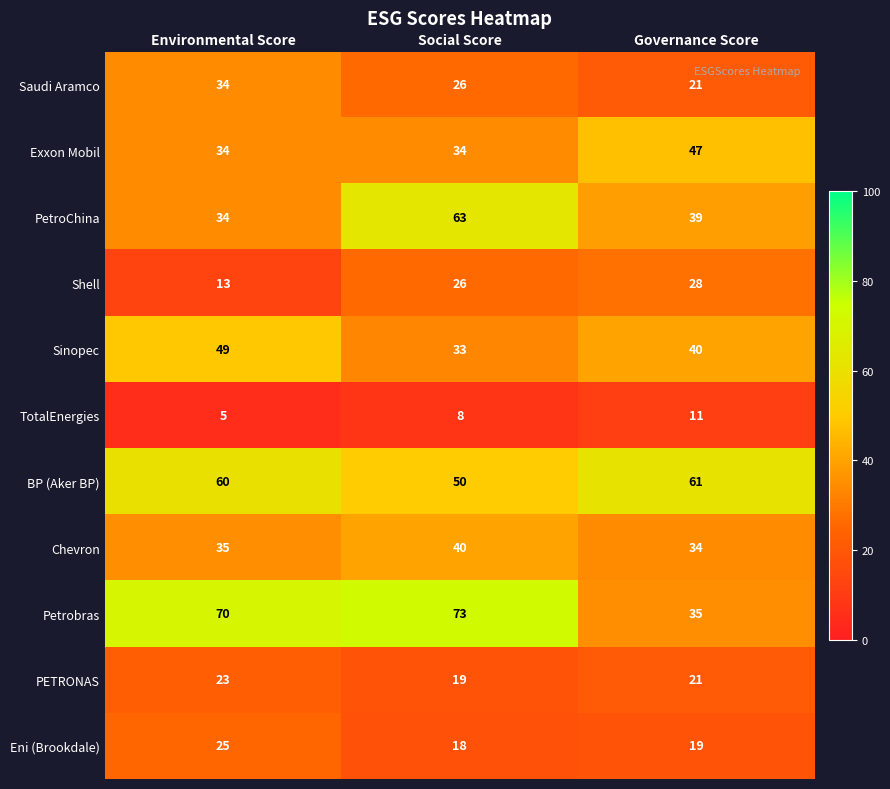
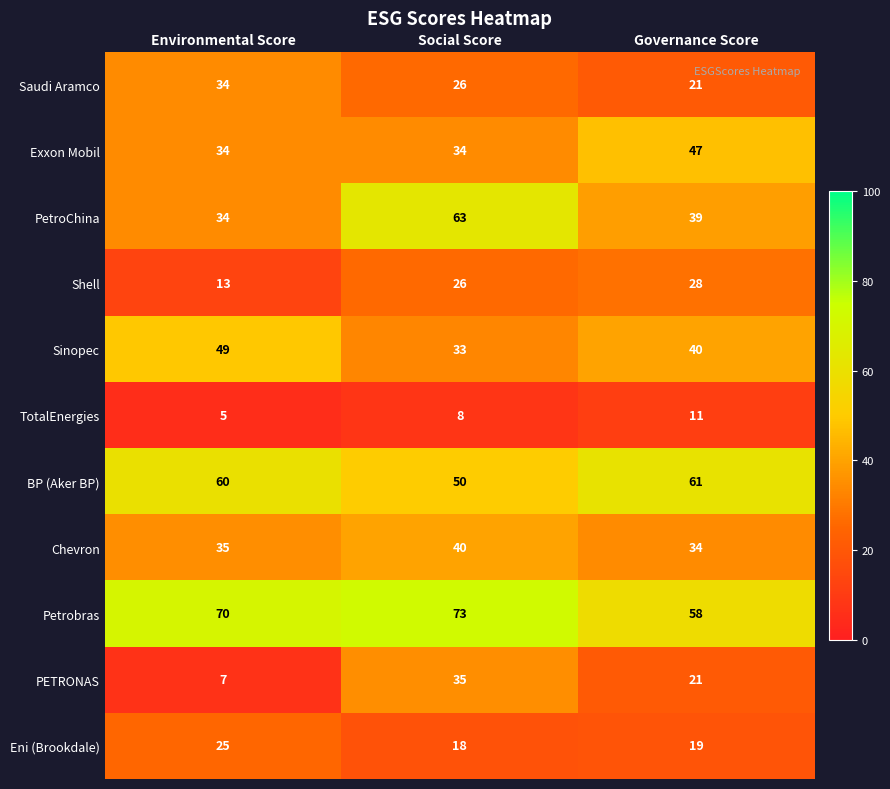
  {
    "Saudi Aramco": {
      "Environmental Score": 34,
      "Social Score": 26
    },
    "Exxon Mobil": {
      "Environmental Score": 34,
      "Social Score": 34,
      "Governance Score": 47
    },
    "PetroChina": {
      "Environmental Score": 34,
      "Social Score": 63,
      "Governance Score": 39
    },
    "Shell": {
      "Environmental Score": 13,
      "Social Score": 26,
      "Governance Score": 28
    },
    "Sinopec": {
      "Environmental Score": 49,
      "Social Score": 33,
      "Governance Score": 40
    },
    "TotalEnergies": {
      "Environmental Score": 5,
      "Social Score": 8,
      "Governance Score": 11
    },
    "BP (Aker BP)": {
      "Environmental Score": 60,
      "Social Score": 50,
      "Governance Score": 61
    },
    "Chevron": {
      "Environmental Score": 35,
      "Social Score": 40,
      "Governance Score": 34
    },
    "Petrobras": {
      "Environmental Score": 70,
      "Social Score": 73,
-     "Governance Score": 35
+     "Governance Score": 58
    },
    "PETRONAS": {
-     "Environmental Score": 23,
-     "Social Score": 19,
+     "Environmental Score": 7,
+     "Social Score": 35,
      "Governance Score": 21
    },
    "Eni (Brookdale)": {
      "Environmental Score": 25,
      "Social Score": 18,
      "Governance Score": 19
    }
  }
